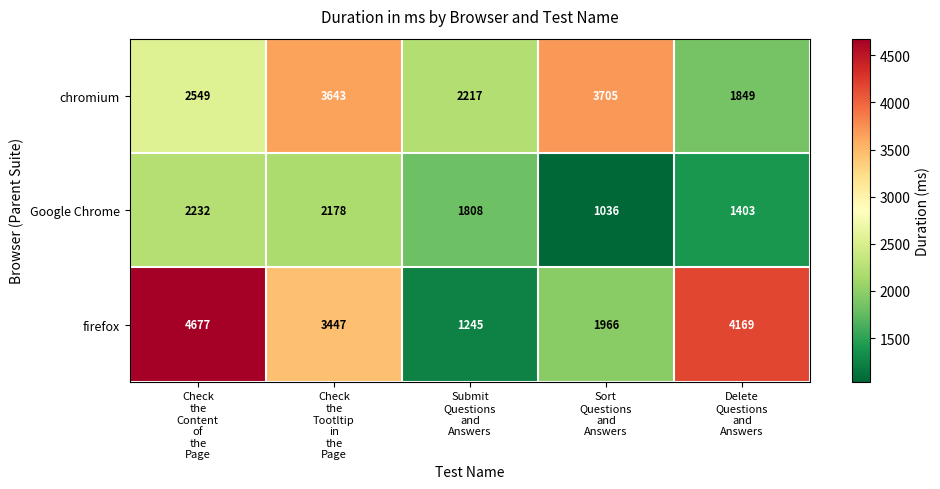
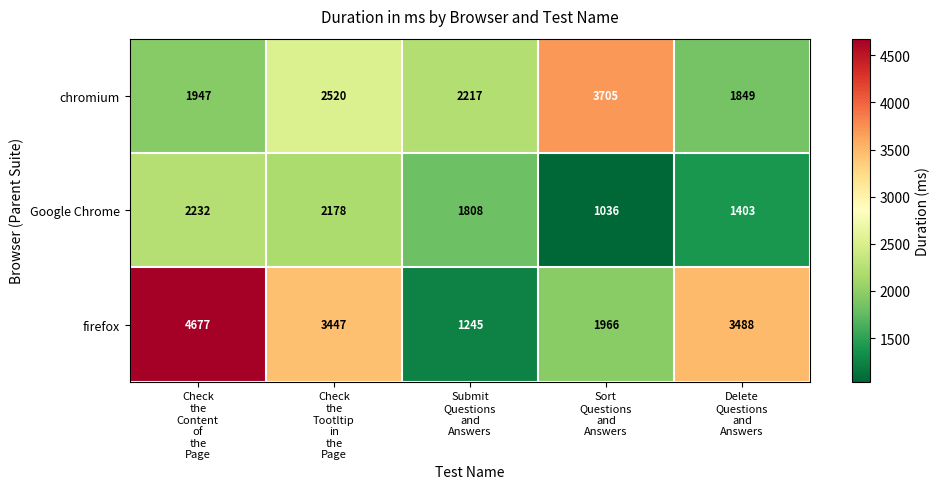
  {
    "chromium": {
-     "Check the Content of the Page": 2549,
-     "Check the Tootltip in the Page": 3643,
+     "Check the Content of the Page": 1947,
+     "Check the Tootltip in the Page": 2520,
      "Submit Questions and Answers": 2217,
      "Sort Questions and Answers": 3705,
      "Delete Questions and Answers": 1849
    },
    "Google Chrome": {
      "Check the Content of the Page": 2232,
      "Check the Tootltip in the Page": 2178,
      "Submit Questions and Answers": 1808,
      "Sort Questions and Answers": 1036,
      "Delete Questions and Answers": 1403
    },
    "firefox": {
      "Check the Content of the Page": 4677,
      "Check the Tootltip in the Page": 3447,
      "Submit Questions and Answers": 1245,
      "Sort Questions and Answers": 1966,
-     "Delete Questions and Answers": 4169
+     "Delete Questions and Answers": 3488
    }
  }
